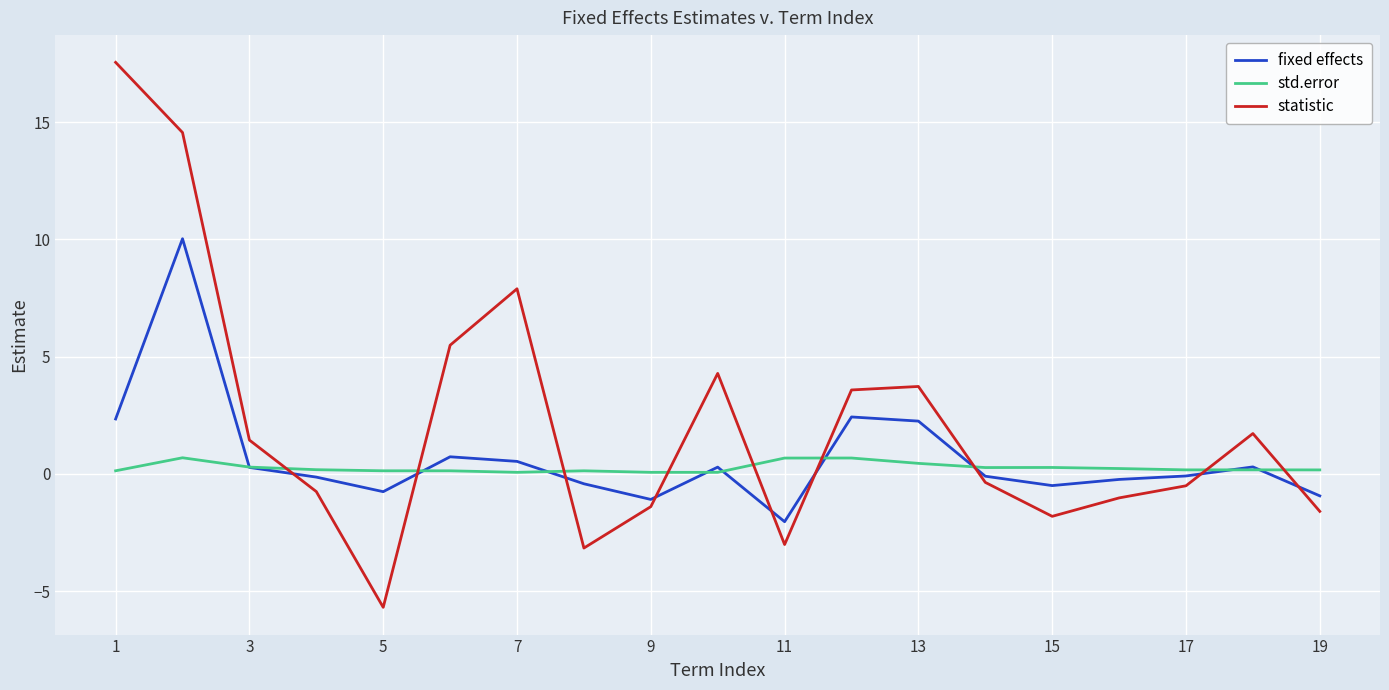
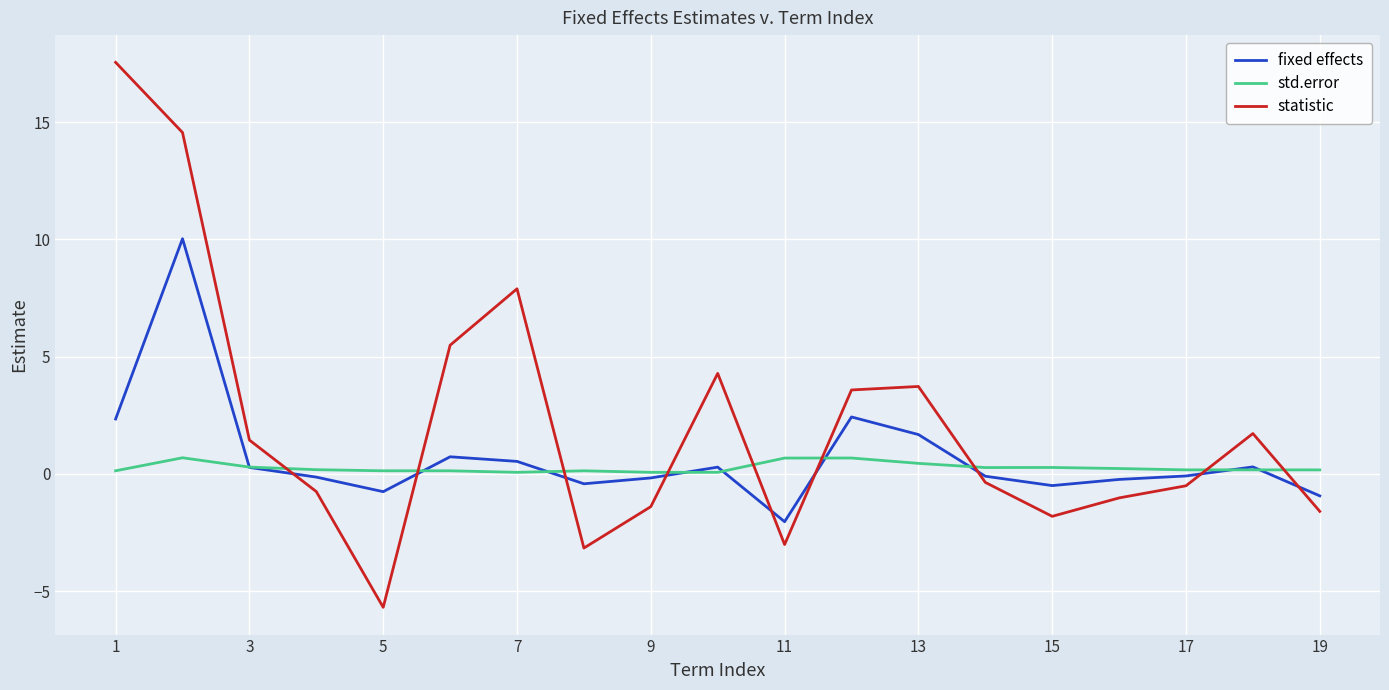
  {
    "fixed effects": {
      "1": 2.3,
      "5": -0.8,
      "7": 0.5,
-     "9": -1.1,
+     "9": -0.2,
      "11": -2.0,
-     "13": 2.3,
+     "13": 1.7,
      "15": -0.5,
      "17": -0.1,
      "19": -0.9
    },
    "std.error": {
      "1": 0.1,
      "5": 0.1,
      "7": 0.1,
      "9": 0.1,
      "11": 0.7,
      "13": 0.5,
      "15": 0.3,
      "17": 0.2,
      "19": 0.2
    },
    "statistic": {
      "1": 17.6,
      "3": 1.4,
      "5": -5.7,
      "7": 7.9,
      "9": -1.4,
      "11": -3.0,
      "13": 3.7,
      "15": -1.8,
      "17": -0.5,
      "19": -1.6
    }
  }
